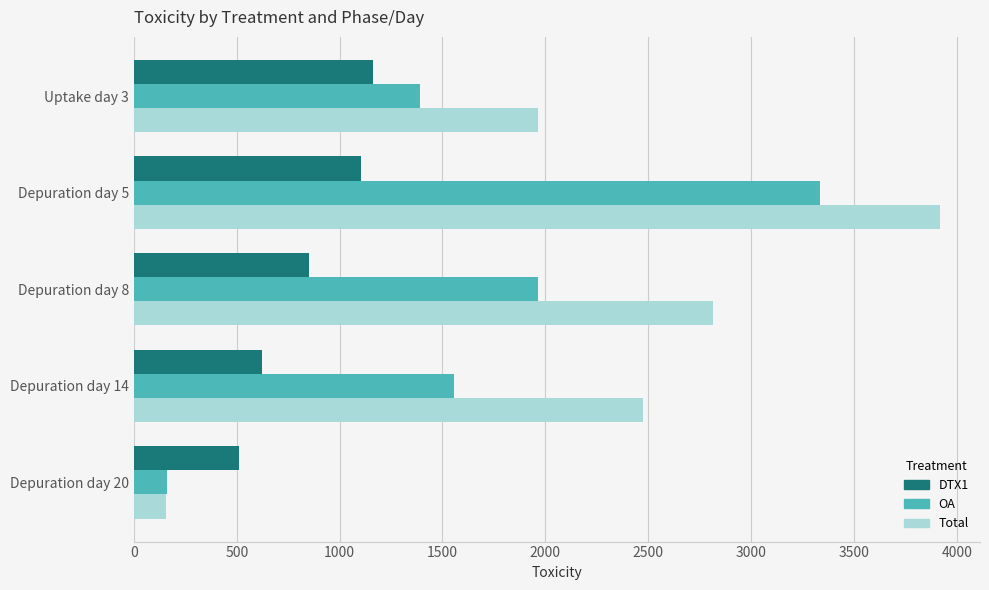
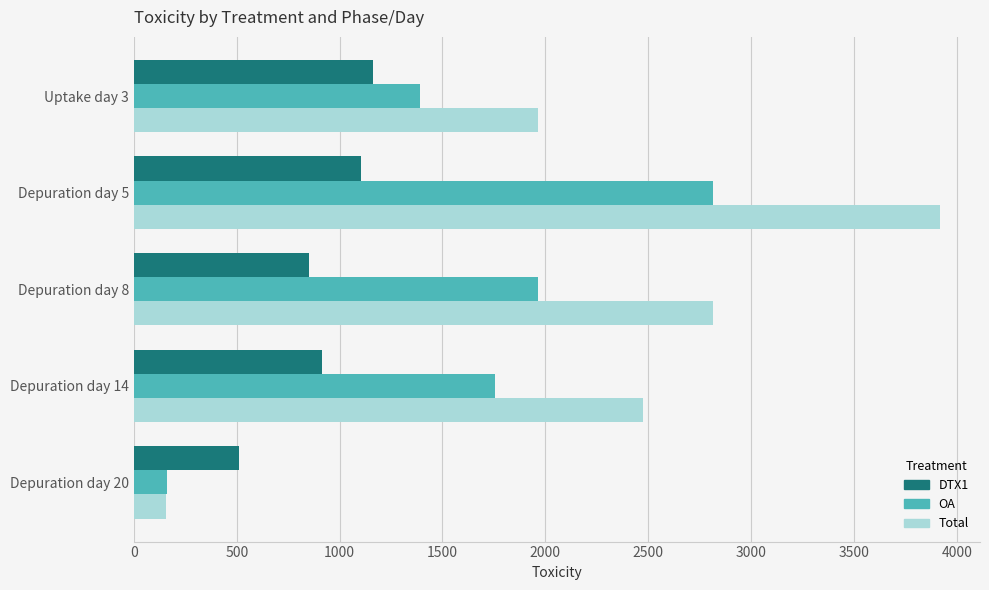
  {
    "DTX1": {
      "Uptake day 3": 1160,
      "Depuration day 5": 1100,
      "Depuration day 8": 850,
-     "Depuration day 14": 620,
+     "Depuration day 14": 920,
      "Depuration day 20": 510
    },
    "OA": {
      "Uptake day 3": 1390,
-     "Depuration day 5": 3340,
+     "Depuration day 5": 2810,
      "Depuration day 8": 1960,
-     "Depuration day 14": 1560,
+     "Depuration day 14": 1760,
      "Depuration day 20": 160
    },
    "Total": {
      "Uptake day 3": 1960,
      "Depuration day 5": 3920,
      "Depuration day 8": 2810,
      "Depuration day 14": 2470,
      "Depuration day 20": 150
    }
  }
